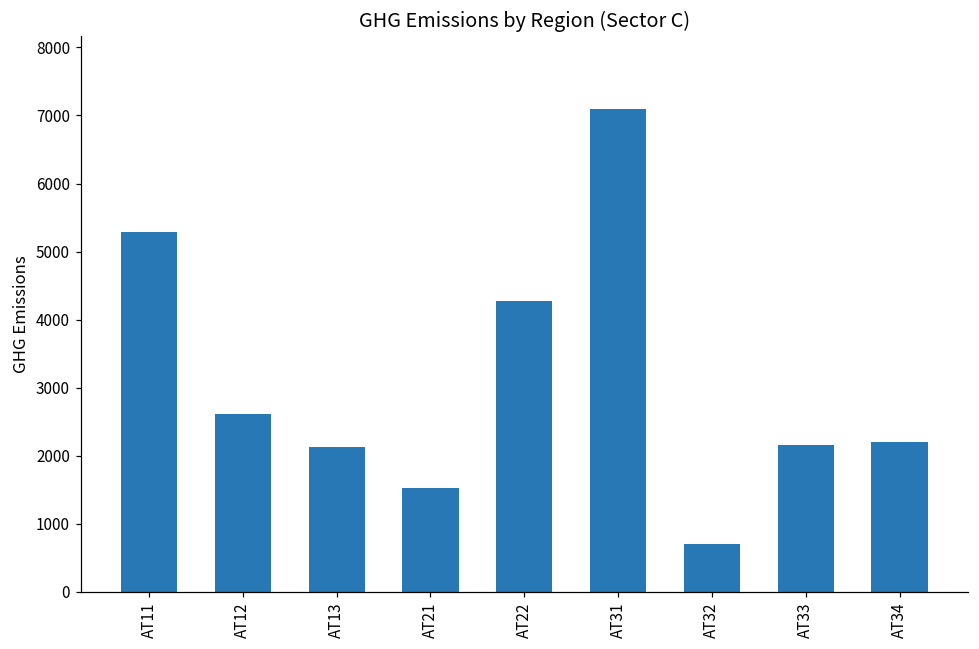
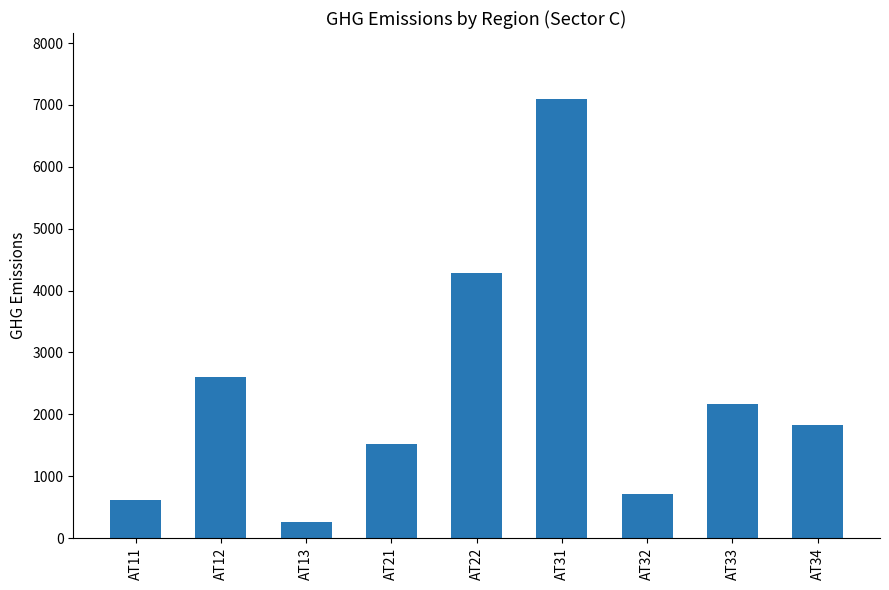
  {
-   "AT11": 5300,
+   "AT11": 600,
    "AT12": 2600,
-   "AT13": 2100,
+   "AT13": 300,
    "AT21": 1500,
    "AT22": 4300,
    "AT31": 7100,
    "AT32": 700,
    "AT33": 2200,
-   "AT34": 2200
+   "AT34": 1800
  }
